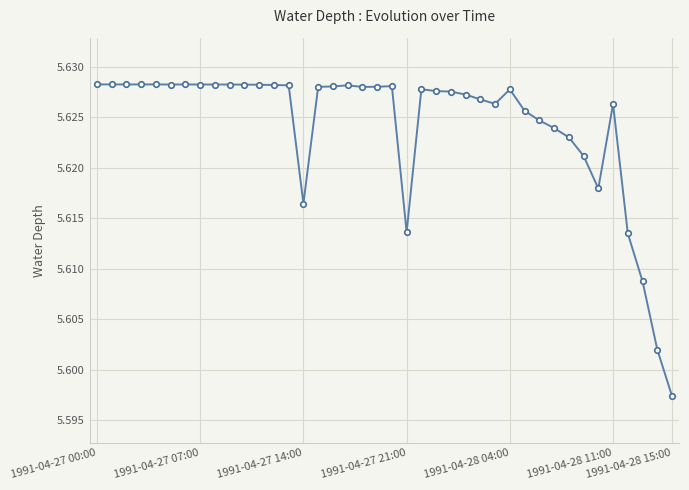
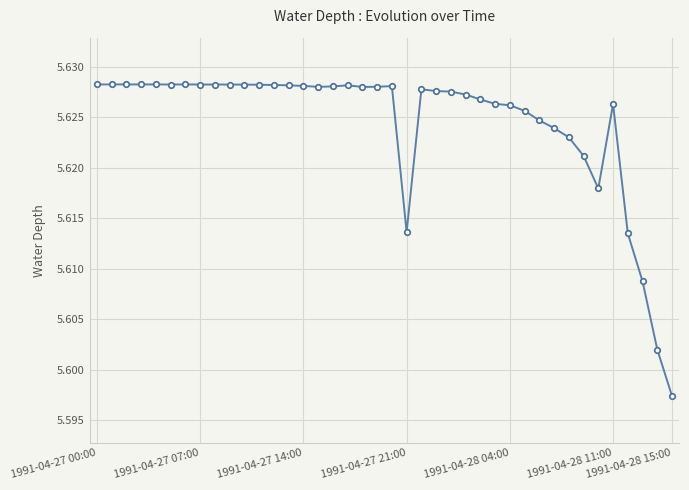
  {
    "1991-04-27 00:00": 5.6282,
    "1991-04-27 07:00": 5.6282,
-   "1991-04-27 14:00": 5.6165,
+   "1991-04-27 14:00": 5.6281,
    "1991-04-27 21:00": 5.6136,
-   "1991-04-28 04:00": 5.6278,
+   "1991-04-28 04:00": 5.6262,
    "1991-04-28 11:00": 5.6263,
    "1991-04-28 15:00": 5.5974
  }
